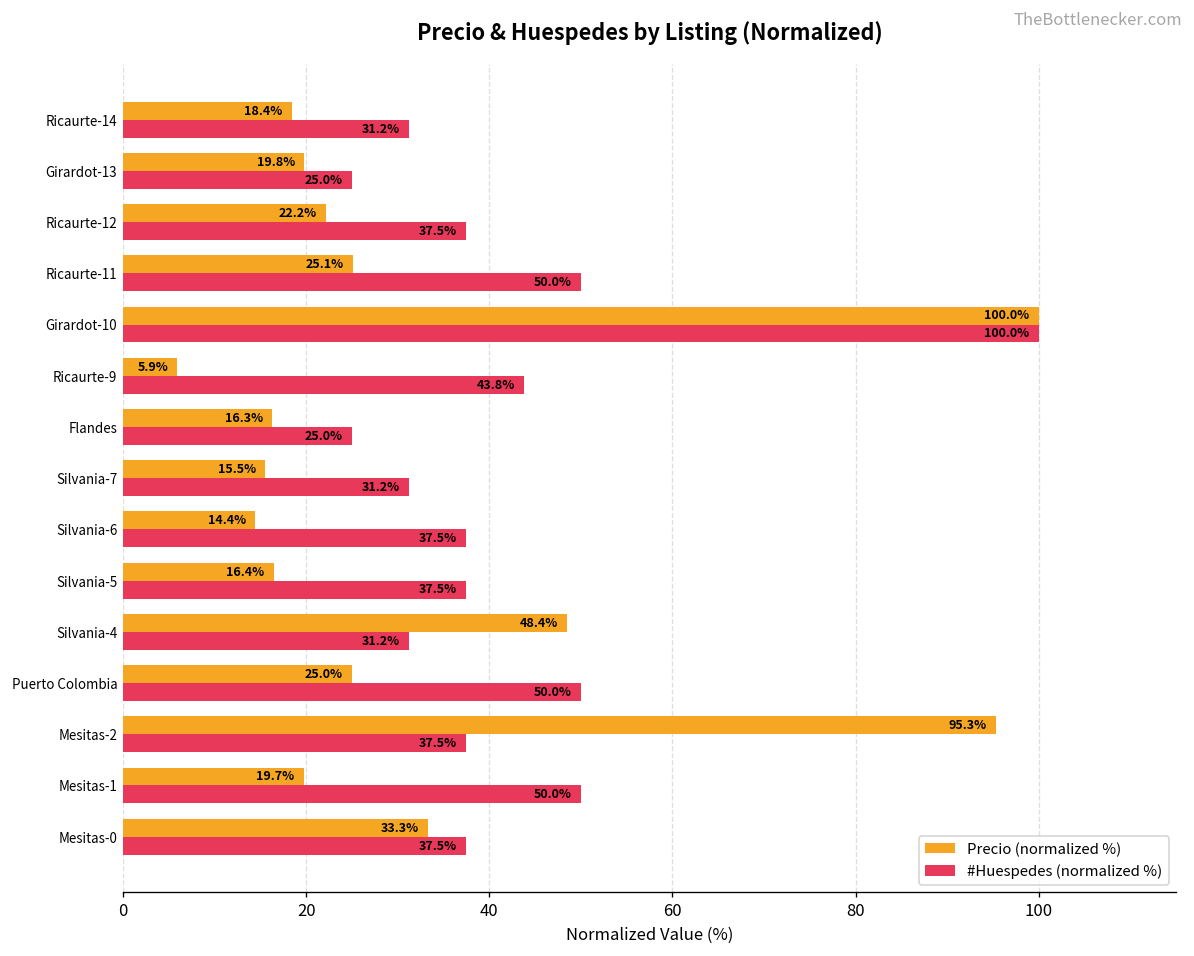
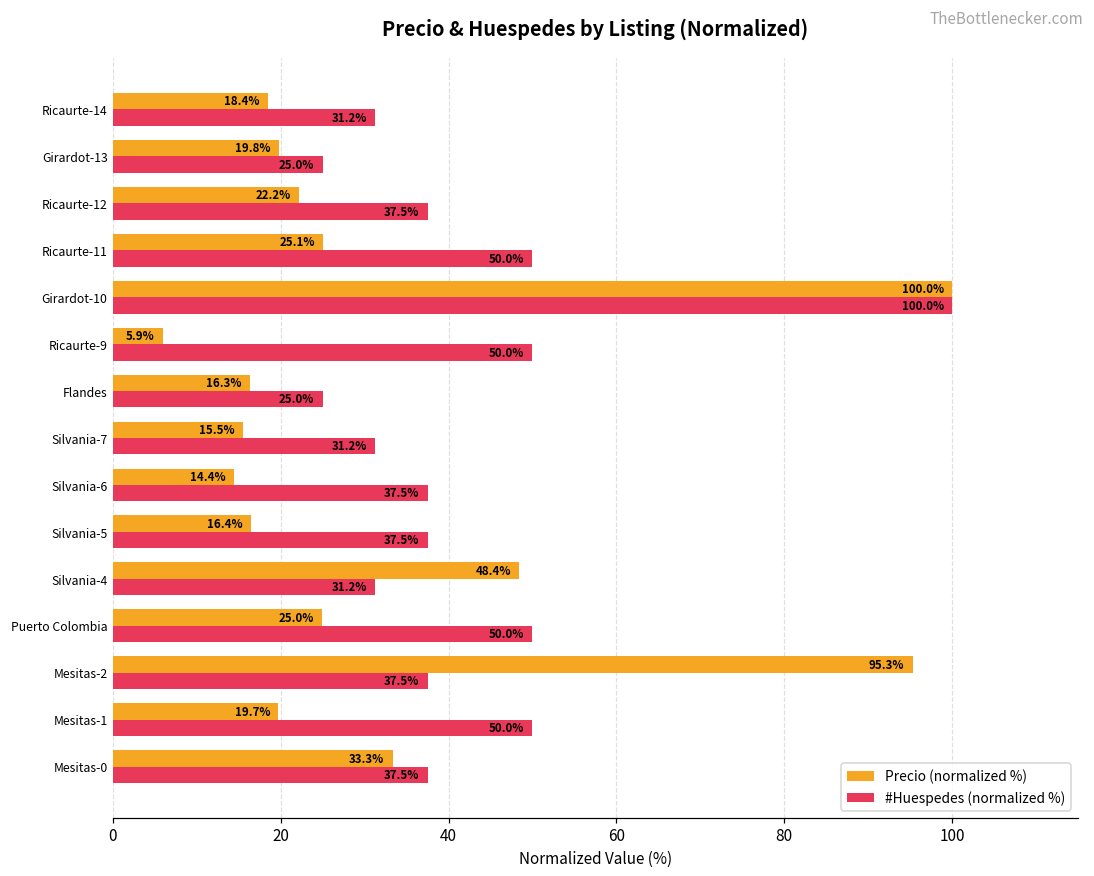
  {
    "Precio (normalized %)": {
      "Ricaurte-14": "18.4%",
      "Girardot-13": "19.8%",
      "Ricaurte-12": "22.2%",
      "Ricaurte-11": "25.1%",
      "Girardot-10": "100.0%",
      "Ricaurte-9": "5.9%",
      "Flandes": "16.3%",
      "Silvania-7": "15.5%",
      "Silvania-6": "14.4%",
      "Silvania-5": "16.4%",
      "Silvania-4": "48.4%",
      "Puerto Colombia": "25.0%",
      "Mesitas-2": "95.3%",
      "Mesitas-1": "19.7%",
      "Mesitas-0": "33.3%"
    },
    "#Huespedes (normalized %)": {
      "Ricaurte-14": "31.2%",
      "Girardot-13": "25.0%",
      "Ricaurte-12": "37.5%",
      "Ricaurte-11": "50.0%",
      "Girardot-10": "100.0%",
-     "Ricaurte-9": "43.8%",
+     "Ricaurte-9": "50.0%",
      "Flandes": "25.0%",
      "Silvania-7": "31.2%",
      "Silvania-6": "37.5%",
      "Silvania-5": "37.5%",
      "Silvania-4": "31.2%",
      "Puerto Colombia": "50.0%",
      "Mesitas-2": "37.5%",
      "Mesitas-1": "50.0%",
      "Mesitas-0": "37.5%"
    }
  }
